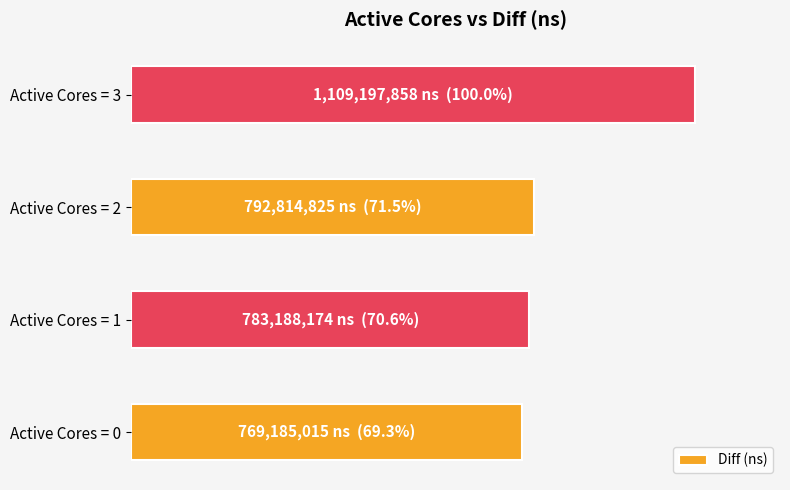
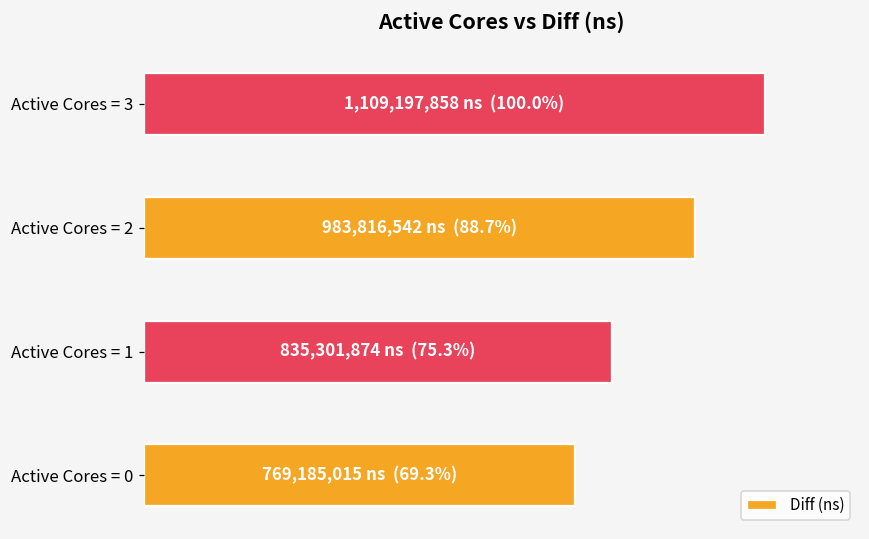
  {
    "Active Cores = 3": "(100.0%)",
-   "Active Cores = 2": "792,814,825 ns (71.5%)",
-   "Active Cores = 1": "783,188,174 ns (70.6%)",
+   "Active Cores = 2": "983,816,542 ns (88.7%)",
+   "Active Cores = 1": "835,301,874 ns (75.3%)",
    "Active Cores = 0": "(69.3%)"
  }
